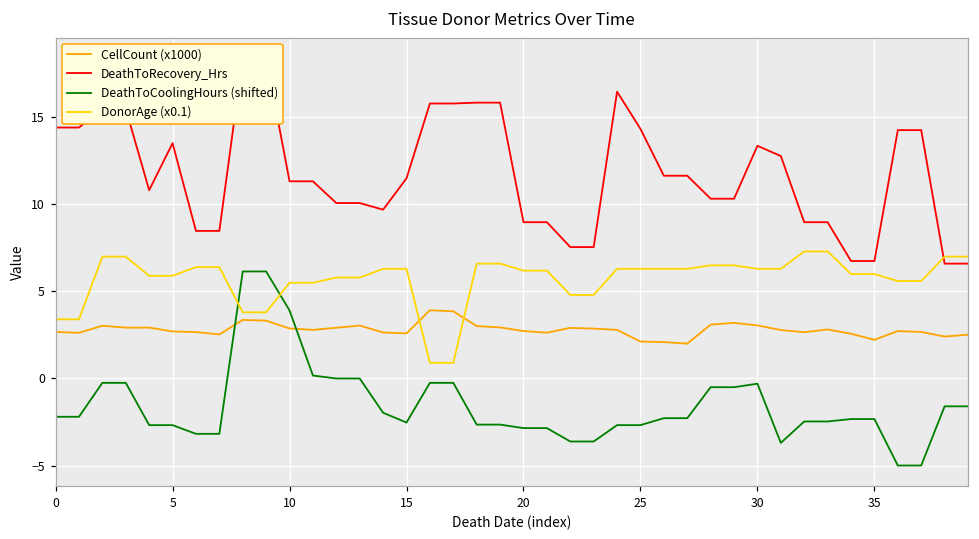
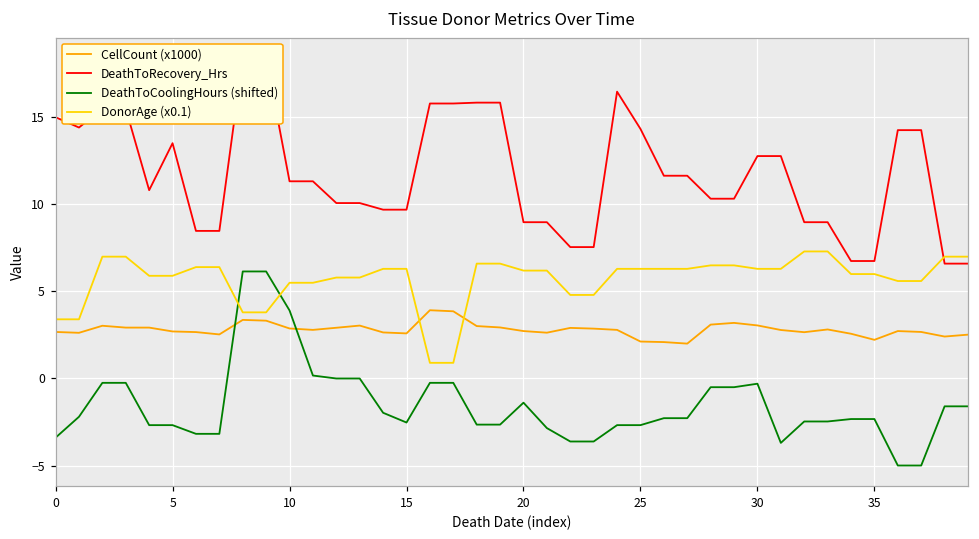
  {
    "DeathToRecovery_Hrs": {
-     "0": 14.4,
+     "0": 15.0,
      "5": 13.5,
      "10": 11.3,
-     "15": 11.5,
+     "15": 9.7,
      "20": 9.0,
      "25": 14.3,
-     "30": 13.4,
+     "30": 12.8,
      "35": 6.8
    },
    "DeathToCoolingHours (shifted)": {
-     "0": -2.2,
+     "0": -3.4,
      "5": -2.7,
      "10": 3.9,
      "15": -2.5,
-     "20": -2.9,
+     "20": -1.4,
      "25": -2.7,
      "30": -0.3,
      "35": -2.3
    }
  }
